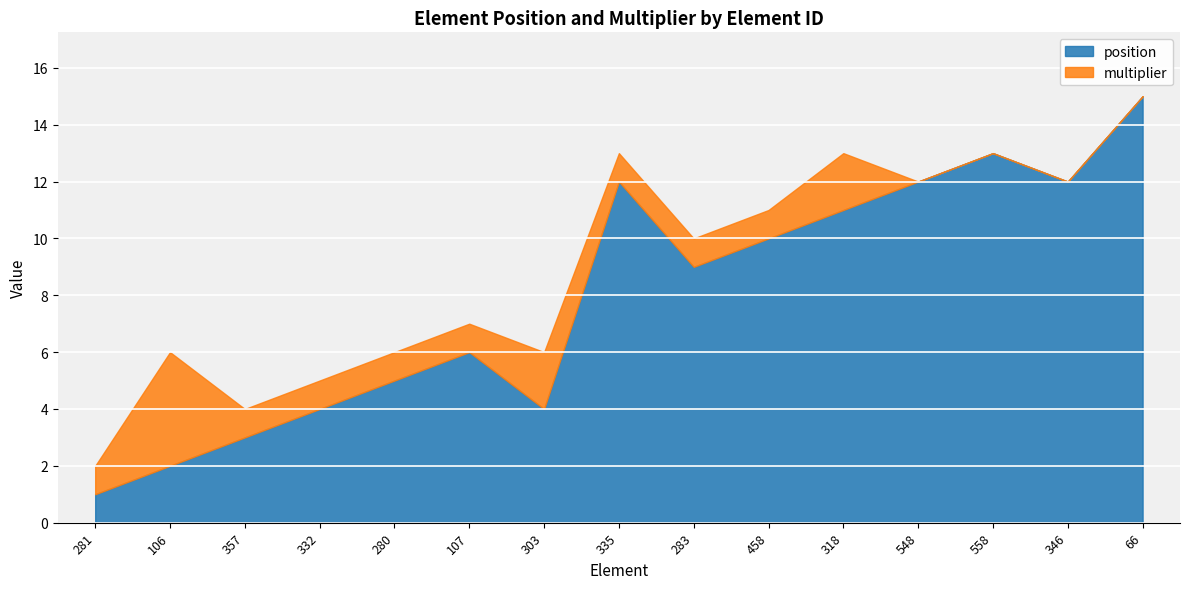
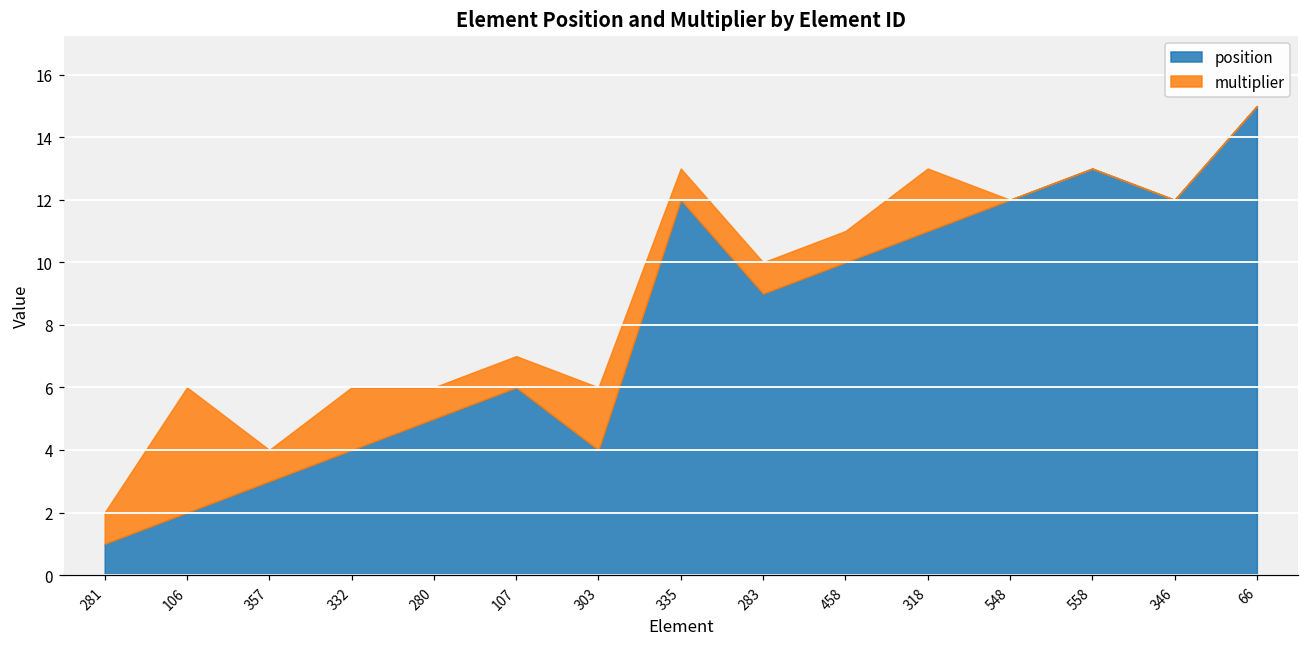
  {
    "position": {
      "281": 1,
      "106": 2,
      "357": 3,
      "332": 4,
      "280": 5,
      "107": 6,
      "303": 4,
      "335": 12,
      "283": 9,
      "458": 10,
      "318": 11
    },
    "multiplier": {
      "281": 1,
      "106": 4,
      "357": 1,
-     "332": 1,
+     "332": 2,
      "280": 1,
      "107": 1,
      "303": 2,
      "335": 1,
      "283": 1,
      "458": 1,
      "318": 2
    }
  }
